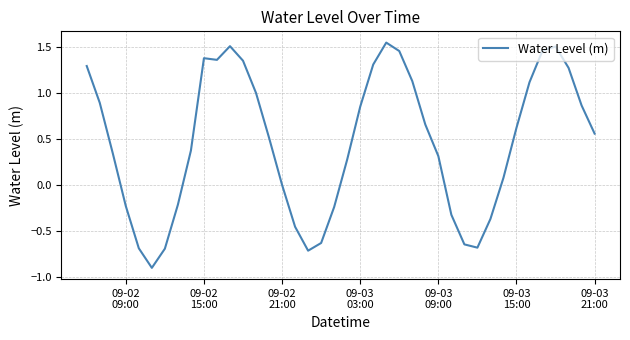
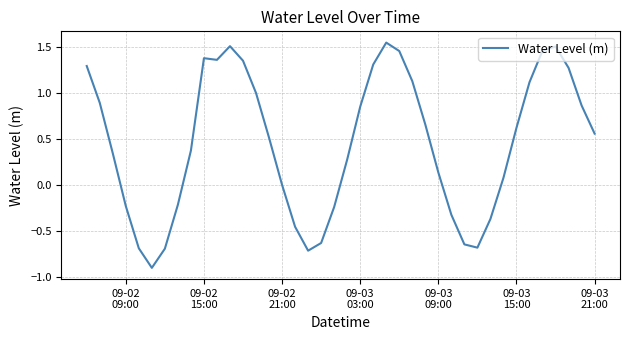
  {
    "09-02 09:00": -0.2,
    "09-02 15:00": 1.4,
    "09-02 21:00": 0.0,
    "09-03 03:00": 0.8,
-   "09-03 09:00": 0.3,
+   "09-03 09:00": 0.1,
    "09-03 15:00": 0.6,
    "09-03 21:00": 0.6
  }
